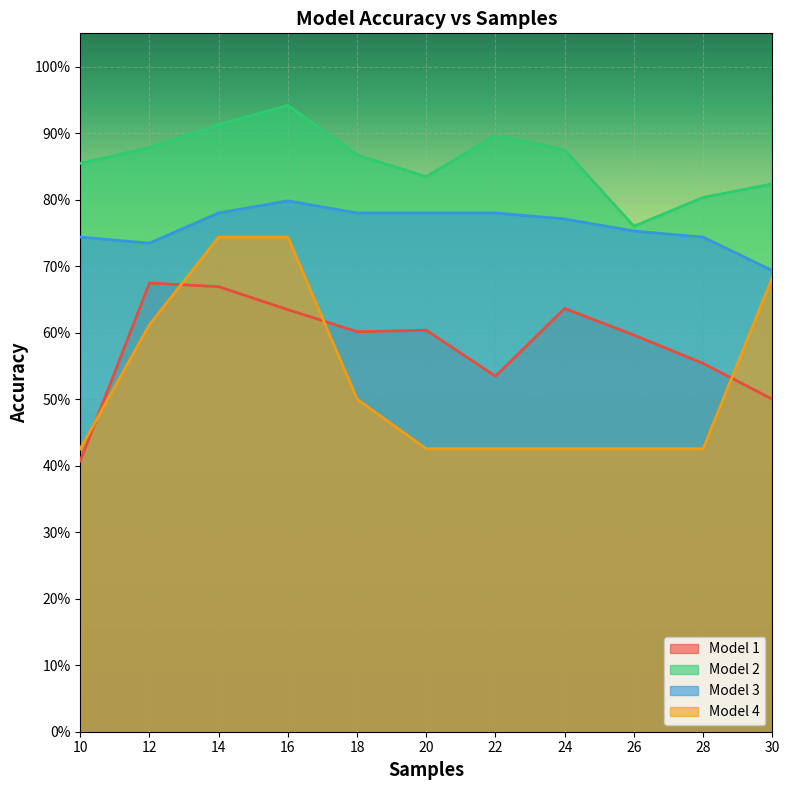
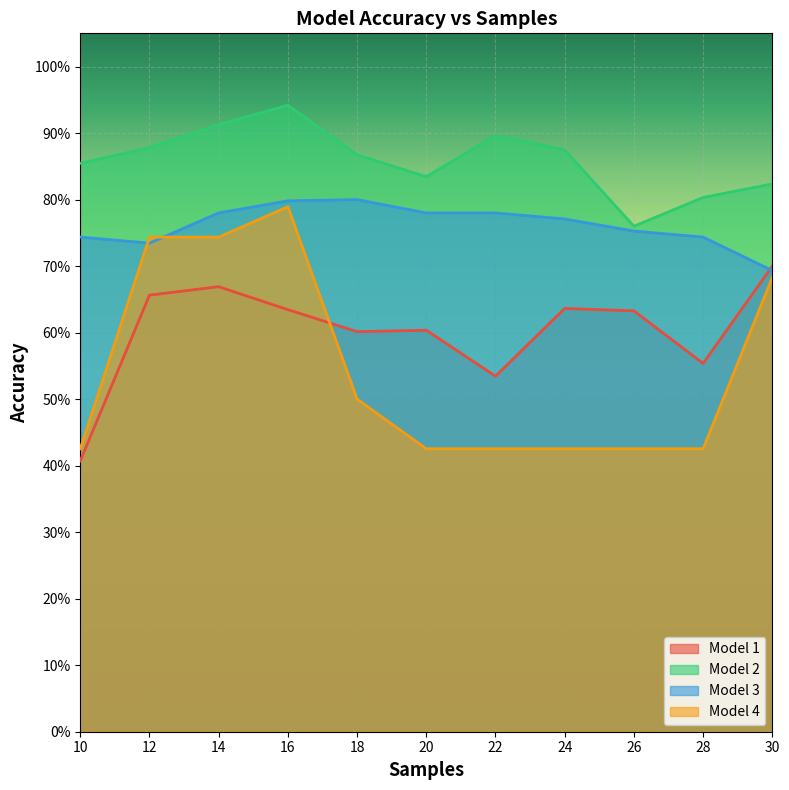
  {
    "Model 1": {
      "10": "41%",
-     "12": "67%",
+     "12": "66%",
      "14": "67%",
      "16": "63%",
      "18": "60%",
      "20": "60%",
      "22": "53%",
      "24": "64%",
-     "26": "60%",
+     "26": "63%",
      "28": "55%",
-     "30": "50%"
+     "30": "70%"
    },
    "Model 2": {
      "10": "85%",
      "12": "88%",
      "14": "91%",
      "16": "94%",
      "18": "87%",
      "20": "83%",
      "22": "90%",
      "24": "87%",
      "26": "76%",
      "28": "80%",
      "30": "82%"
    },
    "Model 3": {
      "10": "74%",
      "12": "73%",
      "14": "78%",
      "16": "80%",
-     "18": "78%",
+     "18": "80%",
      "20": "78%",
      "22": "78%",
      "24": "77%",
      "26": "75%",
      "28": "74%",
      "30": "69%"
    },
    "Model 4": {
      "10": "43%",
-     "12": "61%",
+     "12": "74%",
      "14": "74%",
-     "16": "74%",
+     "16": "79%",
      "18": "50%",
      "20": "43%",
      "22": "43%",
      "24": "43%",
      "26": "43%",
      "28": "43%",
      "30": "68%"
    }
  }
